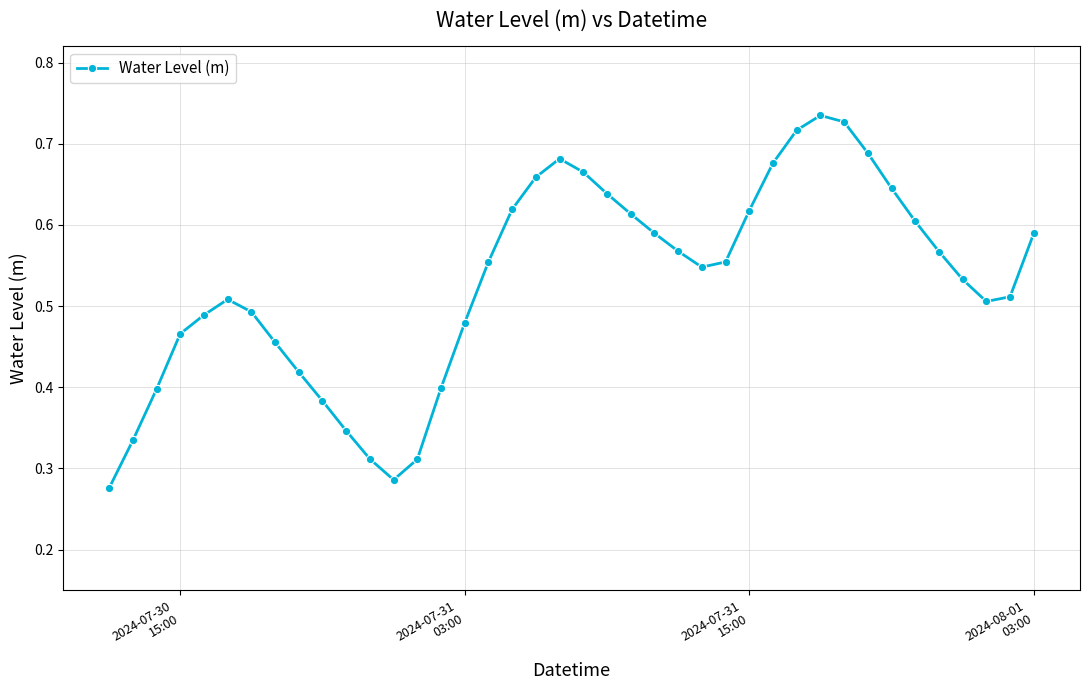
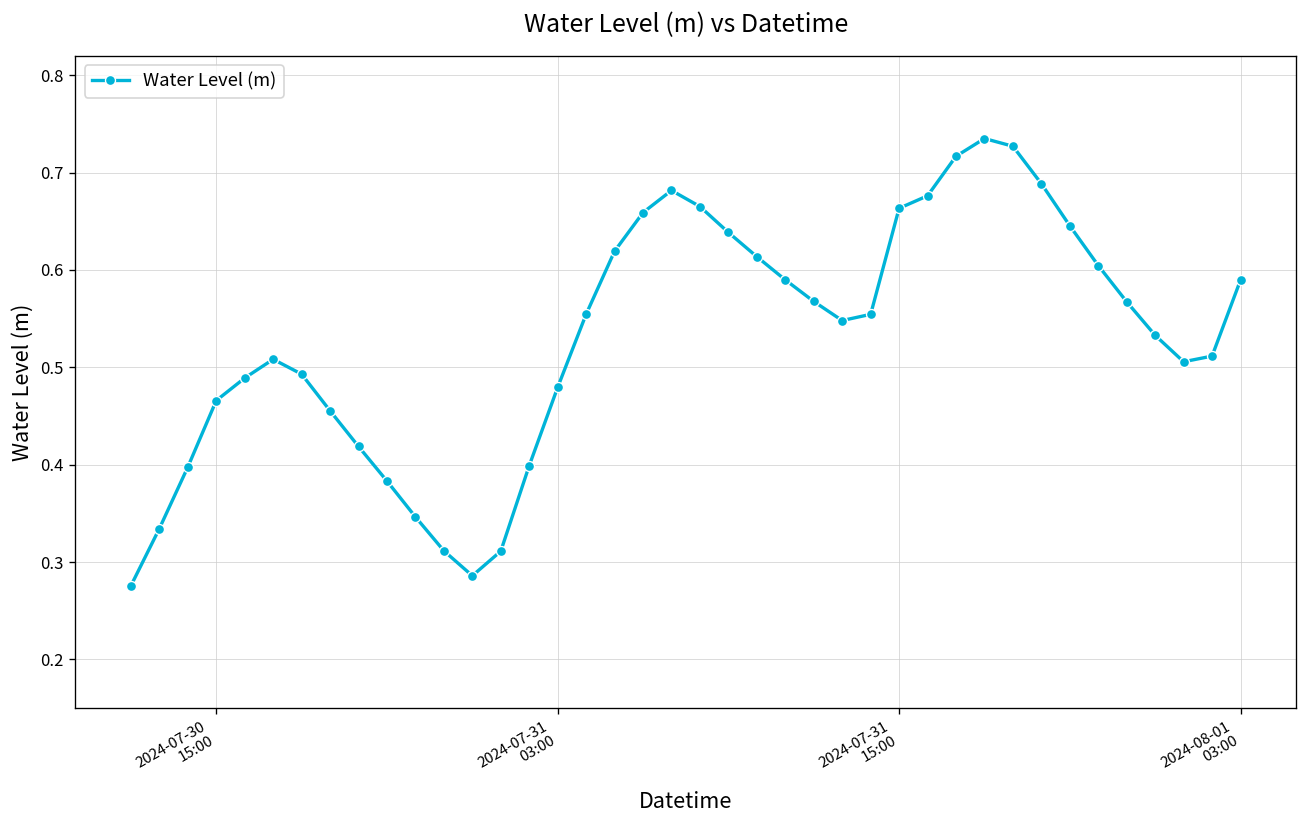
  {
    "2024-07-30 15:00": 0.47,
    "2024-07-31 03:00": 0.48,
-   "2024-07-31 15:00": 0.62,
+   "2024-07-31 15:00": 0.66,
    "2024-08-01 03:00": 0.59
  }
